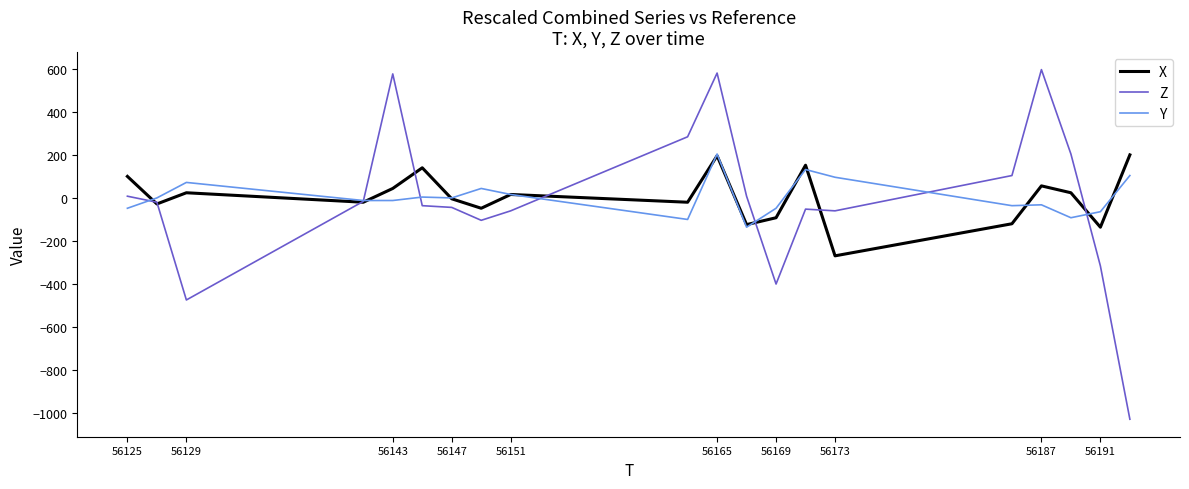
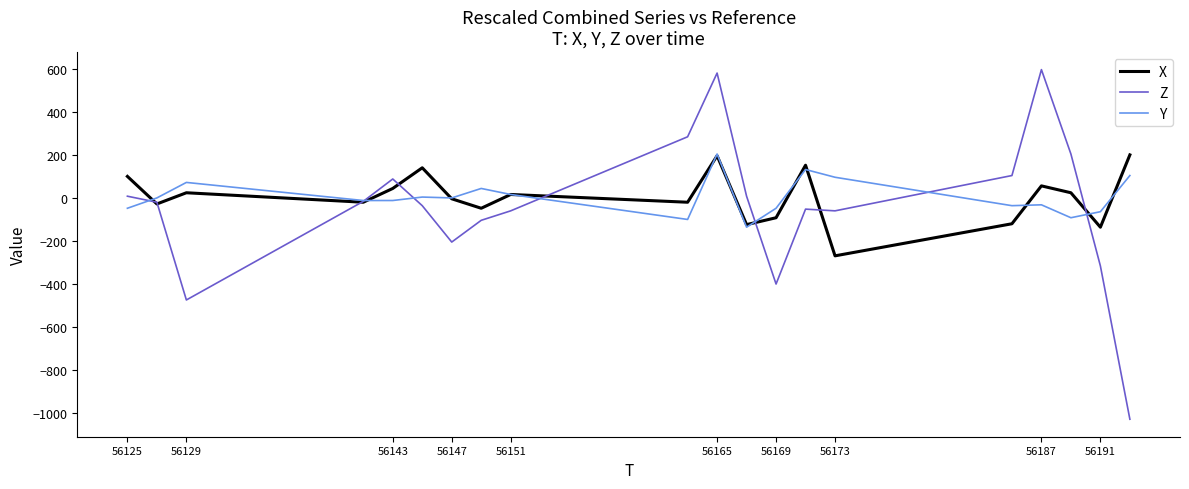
  {
    "X": {
      "56125": 100,
      "56129": 20,
      "56143": 40,
      "56169": -90,
      "56173": -270,
      "56187": 60,
      "56191": -140
    },
    "Z": {
      "56125": 10,
      "56129": -470,
-     "56143": 580,
-     "56147": -40,
+     "56143": 90,
+     "56147": -210,
      "56151": -60,
      "56165": 580,
      "56169": -400,
      "56173": -60,
      "56187": 600,
      "56191": -320
    },
    "Y": {
      "56125": -50,
      "56129": 70,
      "56143": -10,
      "56169": -50,
      "56173": 100,
      "56187": -30,
      "56191": -60
    }
  }
